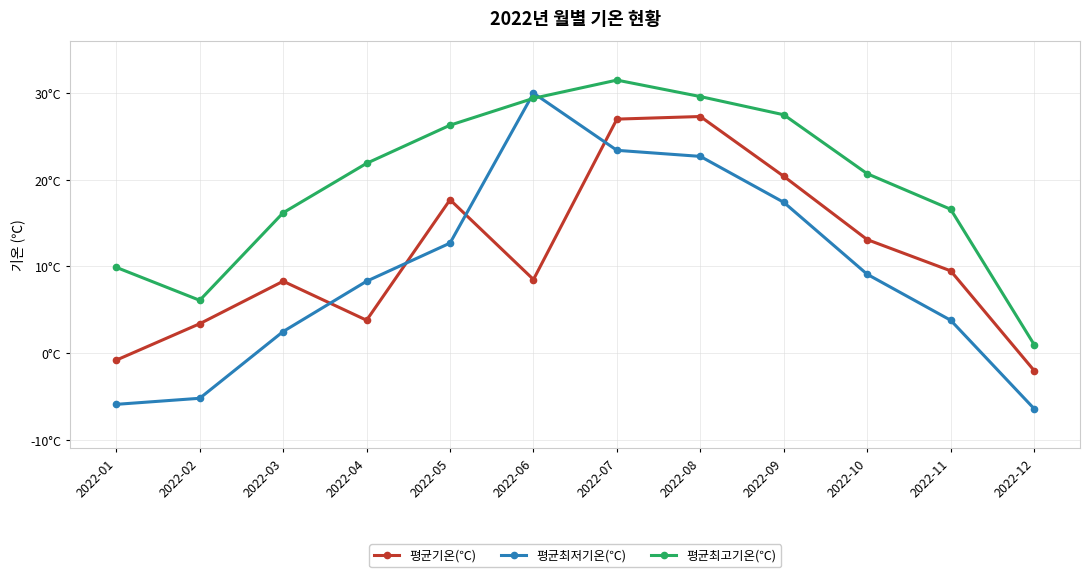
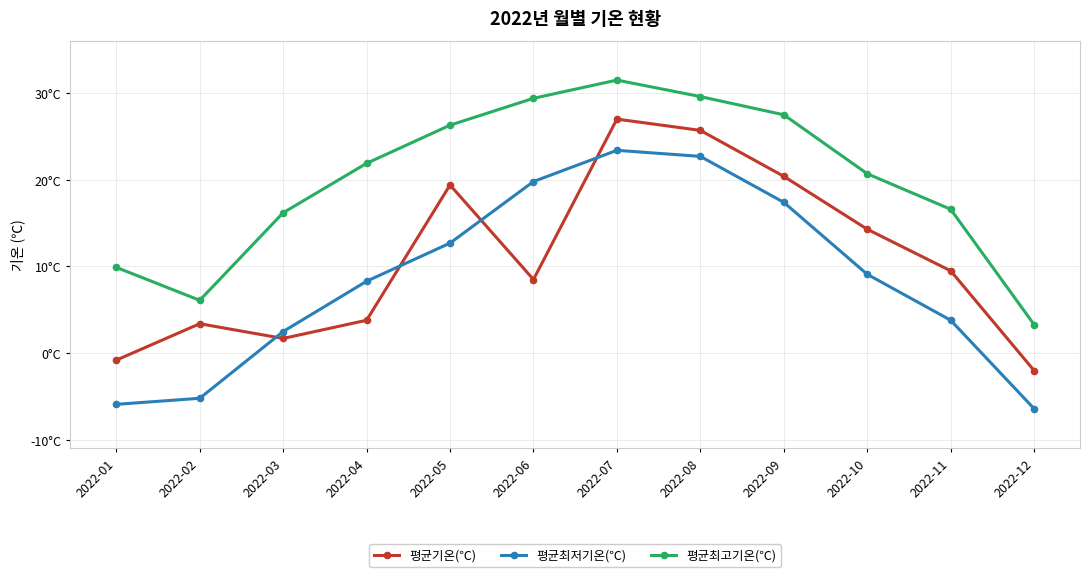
  {
    "평균기온(℃)": {
      "2022-01": "-1°C",
      "2022-02": "3°C",
-     "2022-03": "8°C",
+     "2022-03": "2°C",
      "2022-04": "4°C",
-     "2022-05": "18°C",
+     "2022-05": "19°C",
      "2022-06": "9°C",
      "2022-07": "27°C",
-     "2022-08": "27°C",
+     "2022-08": "26°C",
      "2022-09": "20°C",
-     "2022-10": "13°C",
+     "2022-10": "14°C",
      "2022-11": "10°C",
      "2022-12": "-2°C"
    },
    "평균최저기온(℃)": {
      "2022-01": "-6°C",
      "2022-02": "-5°C",
      "2022-03": "3°C",
      "2022-04": "8°C",
      "2022-05": "13°C",
-     "2022-06": "30°C",
+     "2022-06": "20°C",
      "2022-07": "23°C",
      "2022-08": "23°C",
      "2022-09": "17°C",
      "2022-10": "9°C",
      "2022-11": "4°C",
      "2022-12": "-6°C"
    },
    "평균최고기온(℃)": {
      "2022-01": "10°C",
      "2022-02": "6°C",
      "2022-03": "16°C",
      "2022-04": "22°C",
      "2022-05": "26°C",
      "2022-06": "29°C",
      "2022-07": "32°C",
      "2022-08": "30°C",
      "2022-09": "28°C",
      "2022-10": "21°C",
      "2022-11": "17°C",
-     "2022-12": "1°C"
+     "2022-12": "3°C"
    }
  }
